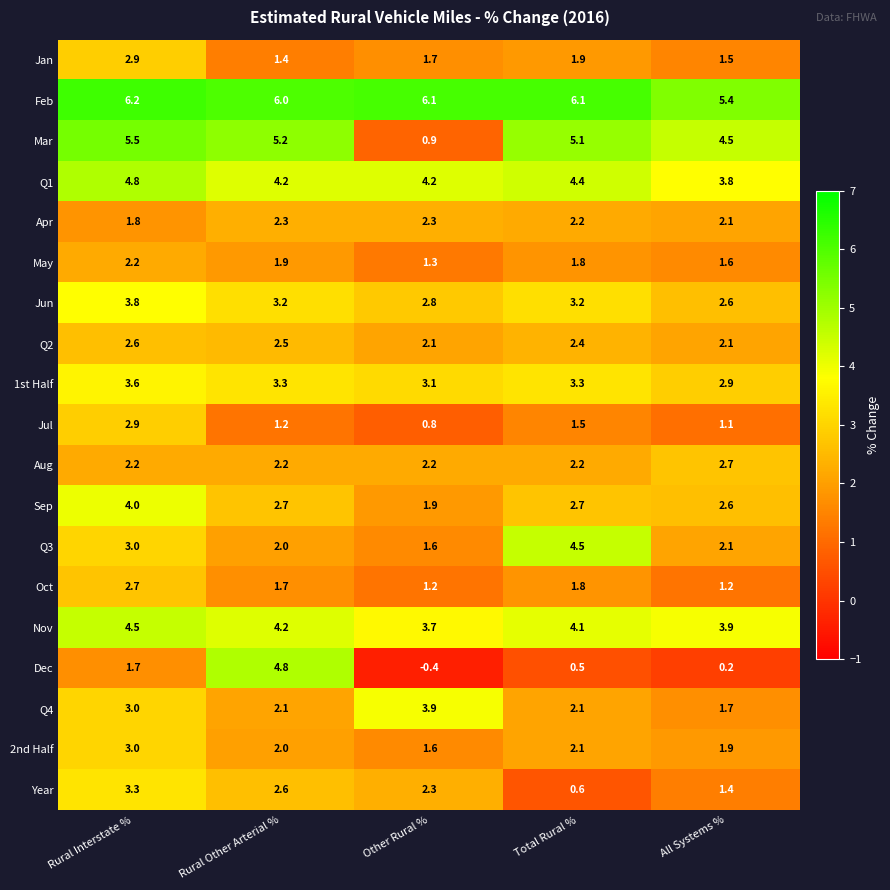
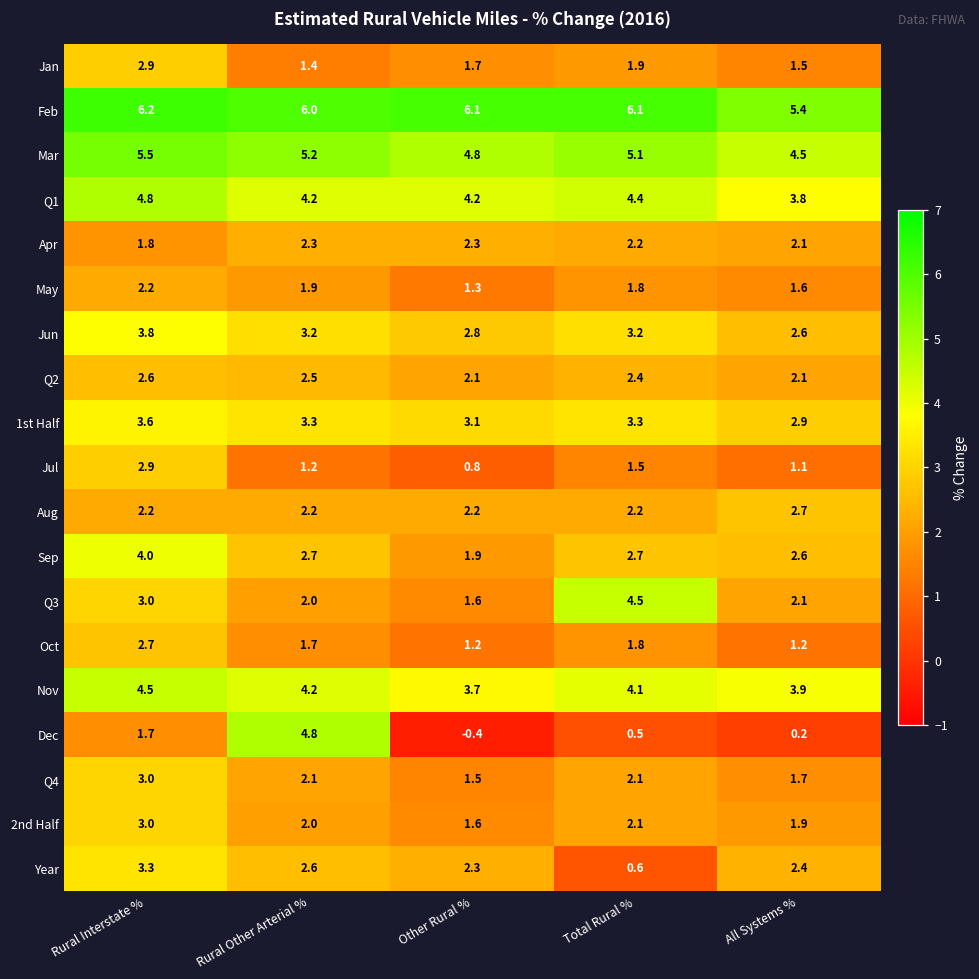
  {
    "Jan": {
      "Rural Interstate %": 2.9,
      "Rural Other Arterial %": 1.4,
      "Other Rural %": 1.7,
      "Total Rural %": 1.9,
      "All Systems %": 1.5
    },
    "Feb": {
      "Rural Interstate %": 6.2,
      "Rural Other Arterial %": 6.0,
      "Other Rural %": 6.1,
      "Total Rural %": 6.1,
      "All Systems %": 5.4
    },
    "Mar": {
      "Rural Interstate %": 5.5,
      "Rural Other Arterial %": 5.2,
-     "Other Rural %": 0.9,
+     "Other Rural %": 4.8,
      "Total Rural %": 5.1,
      "All Systems %": 4.5
    },
    "Q1": {
      "Rural Interstate %": 4.8,
      "Rural Other Arterial %": 4.2,
      "Other Rural %": 4.2,
      "Total Rural %": 4.4,
      "All Systems %": 3.8
    },
    "Apr": {
      "Rural Interstate %": 1.8,
      "Rural Other Arterial %": 2.3,
      "Other Rural %": 2.3,
      "Total Rural %": 2.2,
      "All Systems %": 2.1
    },
    "May": {
      "Rural Interstate %": 2.2,
      "Rural Other Arterial %": 1.9,
      "Other Rural %": 1.3,
      "Total Rural %": 1.8,
      "All Systems %": 1.6
    },
    "Jun": {
      "Rural Interstate %": 3.8,
      "Rural Other Arterial %": 3.2,
      "Other Rural %": 2.8,
      "Total Rural %": 3.2,
      "All Systems %": 2.6
    },
    "Q2": {
      "Rural Interstate %": 2.6,
      "Rural Other Arterial %": 2.5,
      "Other Rural %": 2.1,
      "Total Rural %": 2.4,
      "All Systems %": 2.1
    },
    "1st Half": {
      "Rural Interstate %": 3.6,
      "Rural Other Arterial %": 3.3,
      "Other Rural %": 3.1,
      "Total Rural %": 3.3,
      "All Systems %": 2.9
    },
    "Jul": {
      "Rural Interstate %": 2.9,
      "Rural Other Arterial %": 1.2,
      "Other Rural %": 0.8,
      "Total Rural %": 1.5,
      "All Systems %": 1.1
    },
    "Aug": {
      "Rural Interstate %": 2.2,
      "Rural Other Arterial %": 2.2,
      "Other Rural %": 2.2,
      "Total Rural %": 2.2,
      "All Systems %": 2.7
    },
    "Sep": {
      "Rural Interstate %": 4.0,
      "Rural Other Arterial %": 2.7,
      "Other Rural %": 1.9,
      "Total Rural %": 2.7,
      "All Systems %": 2.6
    },
    "Q3": {
      "Rural Interstate %": 3.0,
      "Rural Other Arterial %": 2.0,
      "Other Rural %": 1.6,
      "Total Rural %": 4.5,
      "All Systems %": 2.1
    },
    "Oct": {
      "Rural Interstate %": 2.7,
      "Rural Other Arterial %": 1.7,
      "Other Rural %": 1.2,
      "Total Rural %": 1.8,
      "All Systems %": 1.2
    },
    "Nov": {
      "Rural Interstate %": 4.5,
      "Rural Other Arterial %": 4.2,
      "Other Rural %": 3.7,
      "Total Rural %": 4.1,
      "All Systems %": 3.9
    },
    "Dec": {
      "Rural Interstate %": 1.7,
      "Rural Other Arterial %": 4.8,
      "Other Rural %": -0.4,
      "Total Rural %": 0.5,
      "All Systems %": 0.2
    },
    "Q4": {
      "Rural Interstate %": 3.0,
      "Rural Other Arterial %": 2.1,
-     "Other Rural %": 3.9,
+     "Other Rural %": 1.5,
      "Total Rural %": 2.1,
      "All Systems %": 1.7
    },
    "2nd Half": {
      "Rural Interstate %": 3.0,
      "Rural Other Arterial %": 2.0,
      "Other Rural %": 1.6,
      "Total Rural %": 2.1,
      "All Systems %": 1.9
    },
    "Year": {
      "Rural Interstate %": 3.3,
      "Rural Other Arterial %": 2.6,
      "Other Rural %": 2.3,
      "Total Rural %": 0.6,
-     "All Systems %": 1.4
+     "All Systems %": 2.4
    }
  }
